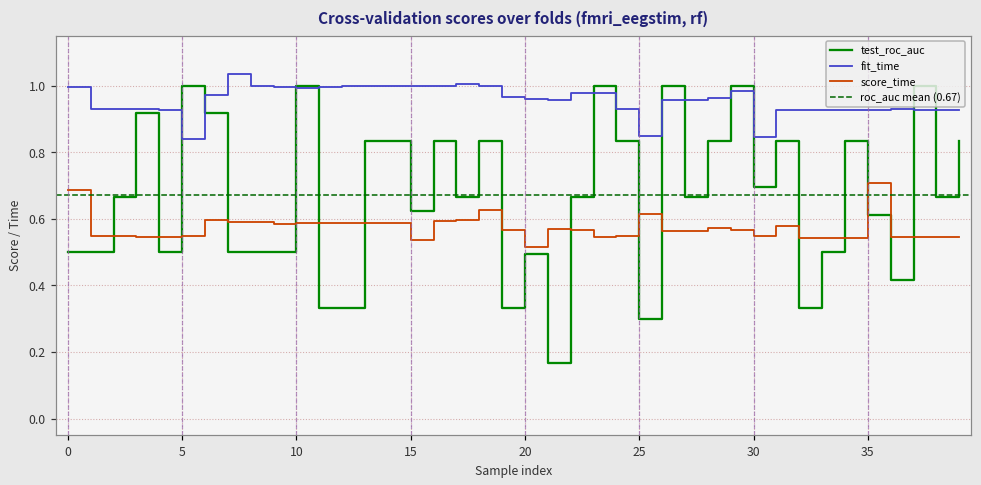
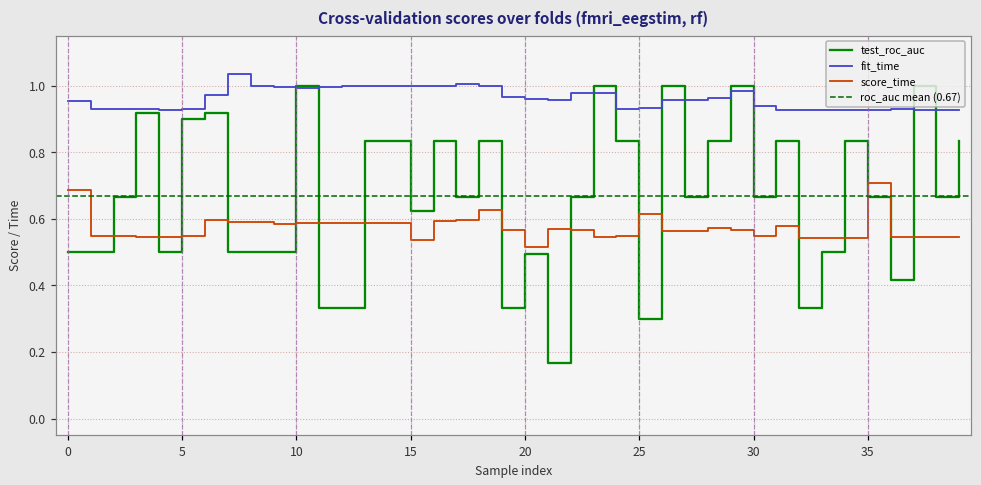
  {
    "test_roc_auc": {
      "0": 0.50,
-     "5": 1.0,
+     "5": 0.9,
      "15": 0.62,
      "20": 0.50,
      "25": 0.30,
-     "30": 0.69,
-     "35": 0.61
+     "30": 0.67,
+     "35": 0.67
    },
    "fit_time": {
-     "0": 0.99,
-     "5": 0.84,
+     "0": 0.95,
+     "5": 0.93,
      "15": 1.00,
      "20": 0.96,
-     "25": 0.85,
-     "30": 0.85
+     "25": 0.93,
+     "30": 0.94
    },
    "score_time": {
      "0": 0.69,
      "5": 0.55,
      "10": 0.59,
      "15": 0.54,
      "20": 0.52,
      "25": 0.62,
      "30": 0.55,
      "35": 0.71
    }
  }
